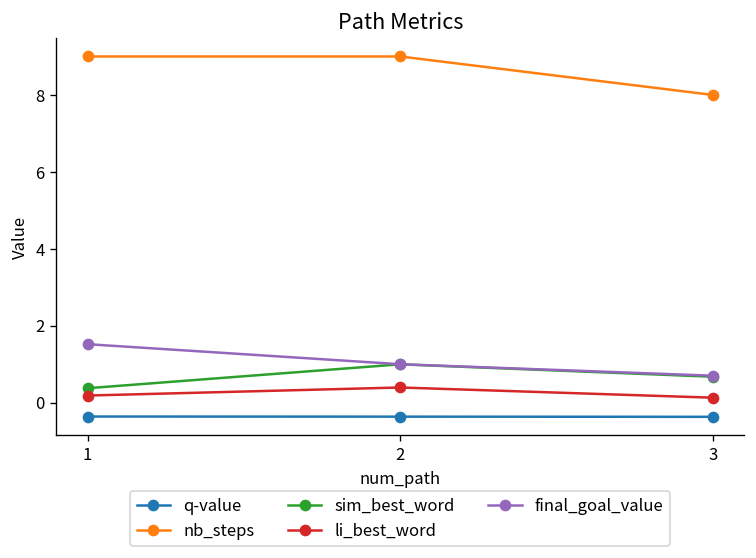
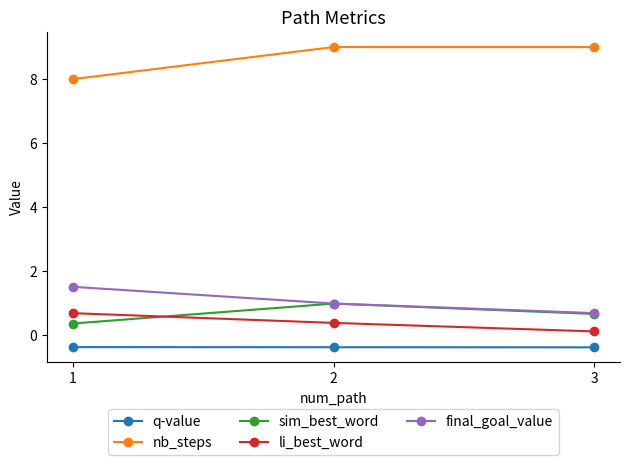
  {
    "q-value": {
      "1": -0.4,
      "2": -0.4,
      "3": -0.4
    },
    "nb_steps": {
-     "1": 9,
+     "1": 8,
      "2": 9,
-     "3": 8
+     "3": 9
    },
    "sim_best_word": {
      "1": 0.4
    },
    "li_best_word": {
-     "1": 0.2,
+     "1": 0.7,
      "2": 0.4,
      "3": 0.1
    },
    "final_goal_value": {
      "1": 1.5
    }
  }
